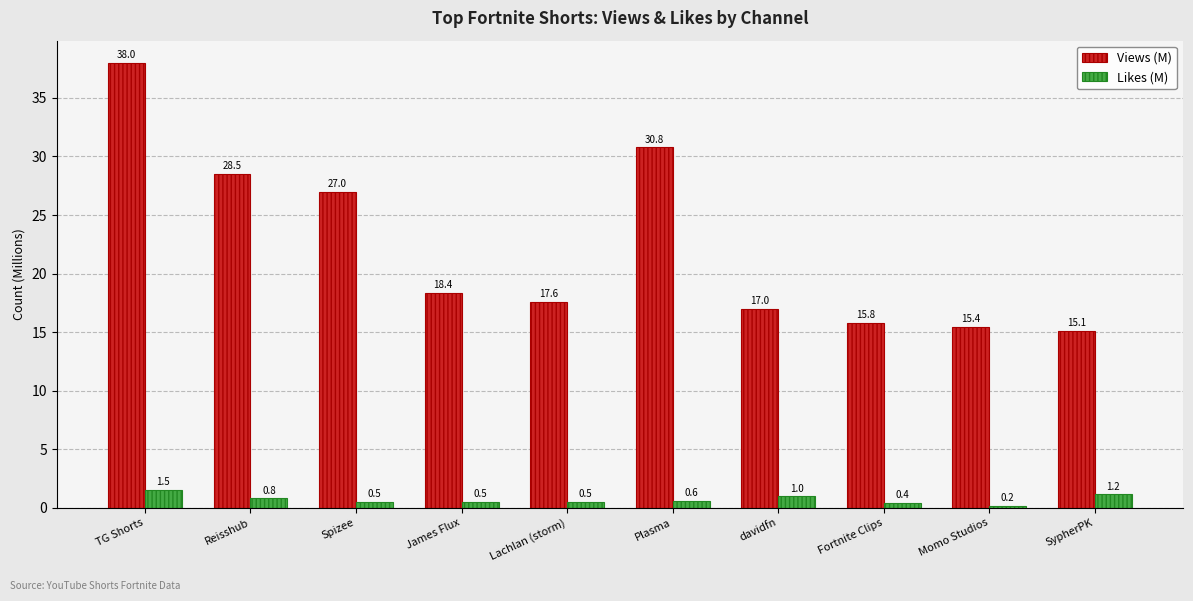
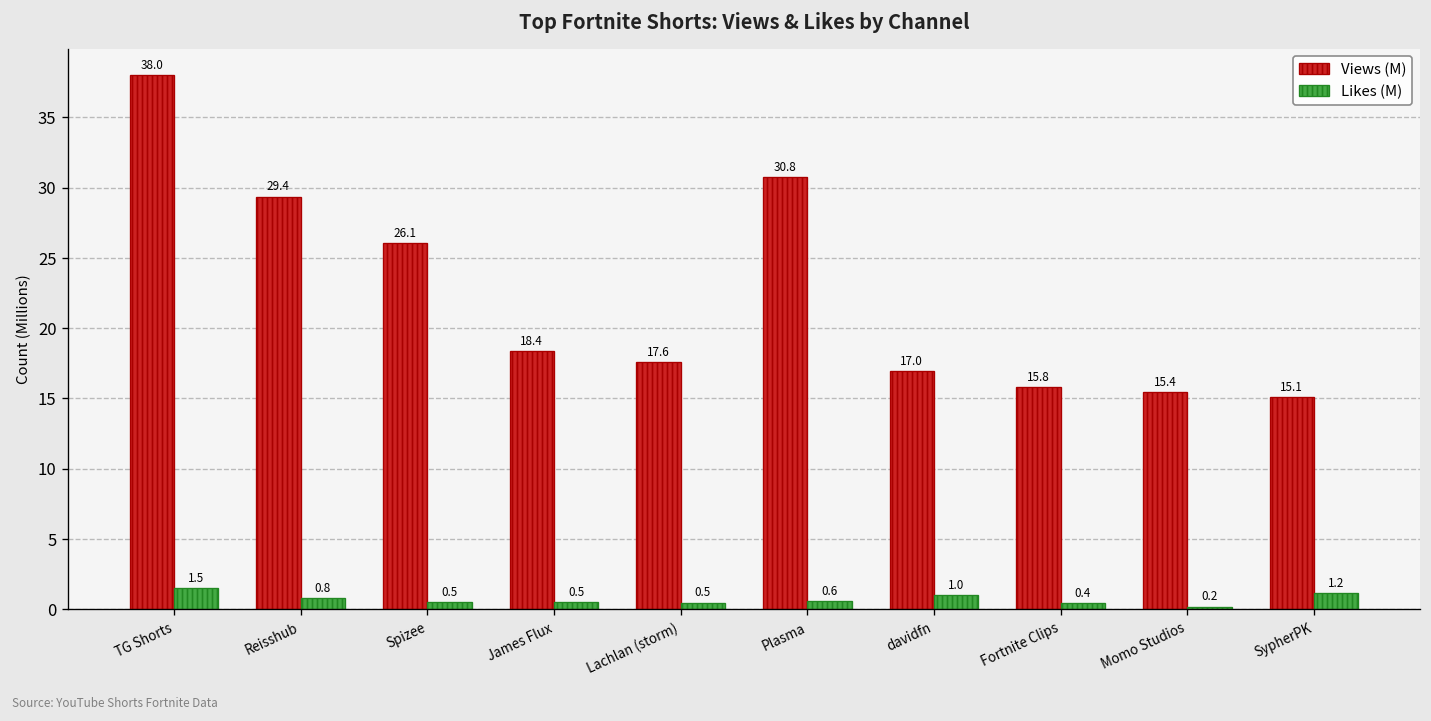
  {
    "Views (M)": {
      "TG Shorts": 38.0,
-     "Reisshub": 28.5,
-     "Spizee": 27.0,
+     "Reisshub": 29.4,
+     "Spizee": 26.1,
      "James Flux": 18.4,
      "Lachlan (storm)": 17.6,
      "Plasma": 30.8,
      "davidfn": 17.0,
      "Fortnite Clips": 15.8,
      "Momo Studios": 15.4,
      "SypherPK": 15.1
    },
    "Likes (M)": {
      "TG Shorts": 1.5,
      "Reisshub": 0.8,
      "Spizee": 0.5,
      "James Flux": 0.5,
      "Lachlan (storm)": 0.5,
      "Plasma": 0.6,
      "davidfn": 1.0,
      "Fortnite Clips": 0.4,
      "Momo Studios": 0.2,
      "SypherPK": 1.2
    }
  }
